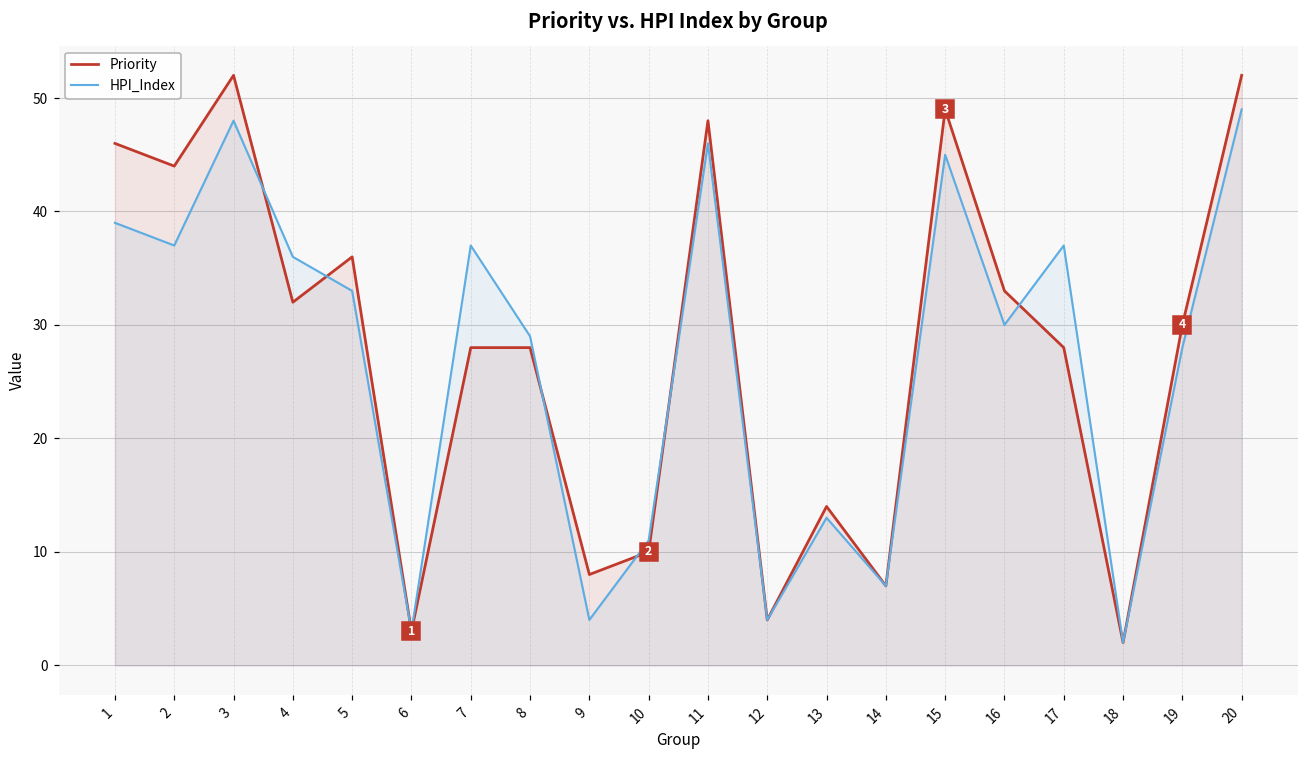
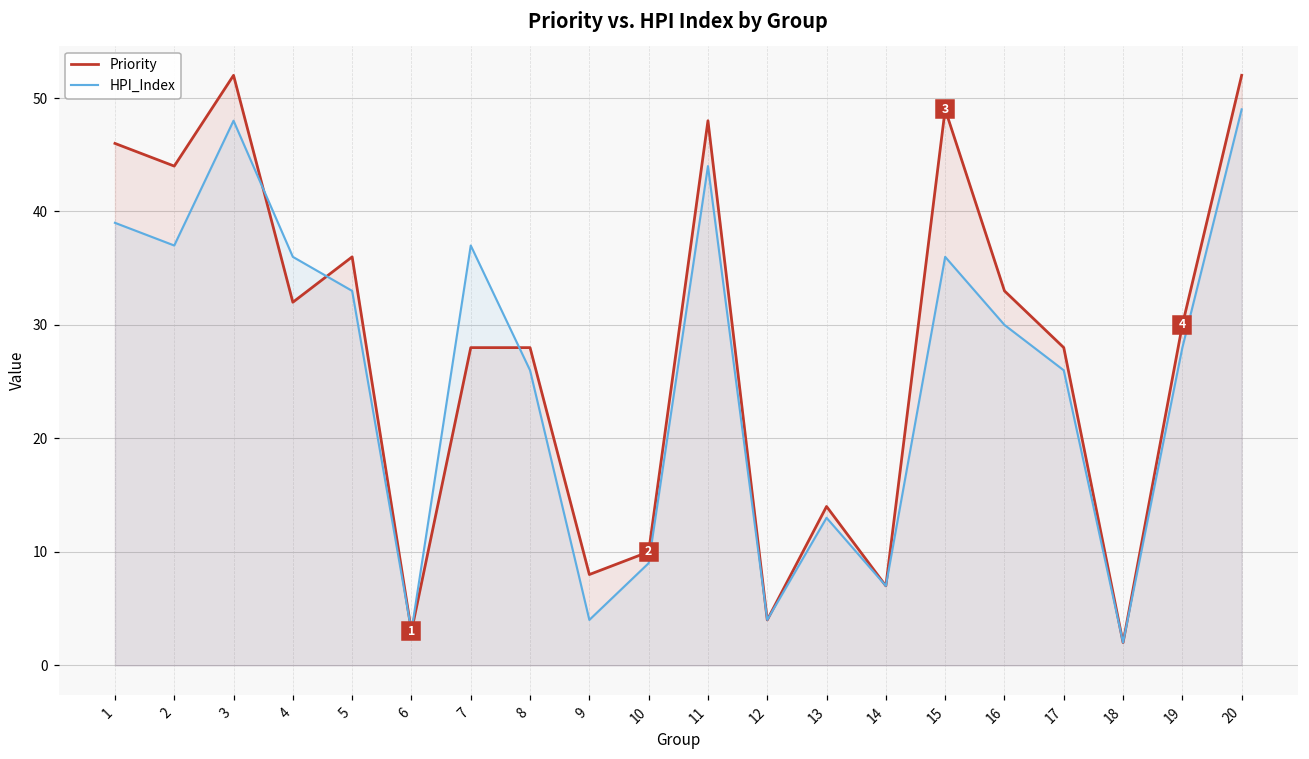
  {
    "HPI_Index": {
      "1": 39,
      "2": 37,
      "3": 48,
      "4": 36,
      "5": 33,
      "7": 37,
-     "8": 29,
+     "8": 26,
      "9": 4,
-     "10": 11,
-     "11": 46,
+     "10": 9,
+     "11": 44,
      "13": 13,
-     "15": 45,
+     "15": 36,
      "16": 30,
-     "17": 37,
+     "17": 26,
      "19": 28,
      "20": 49
    }
  }
